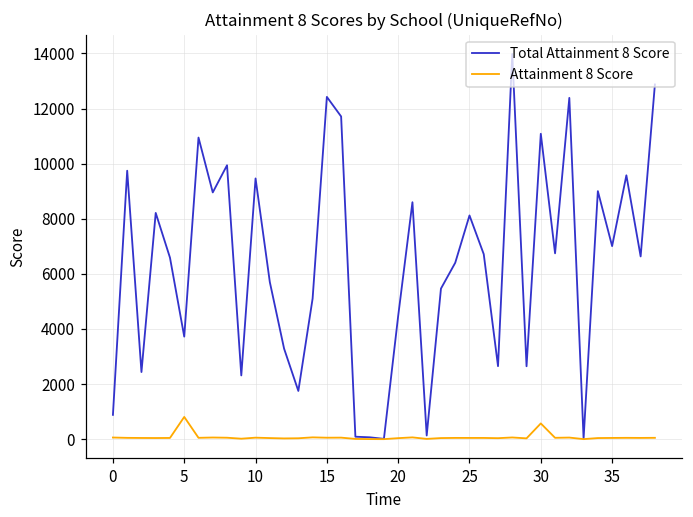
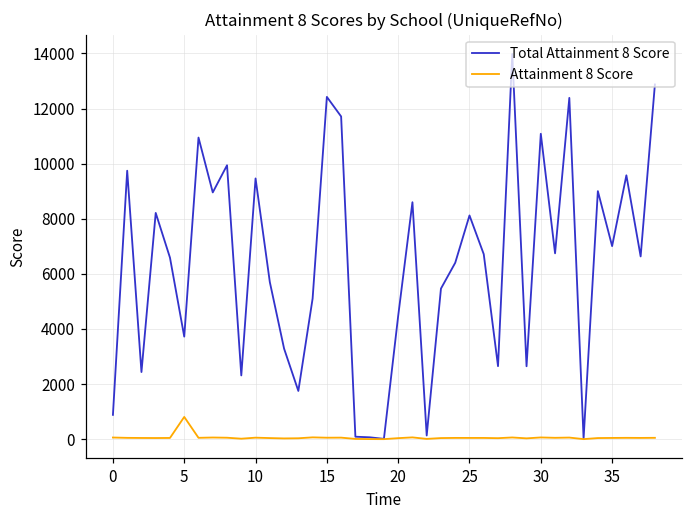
  {
    "Total Attainment 8 Score": {
      "0": 900,
      "5": 3700,
      "10": 9500,
      "15": 12400,
      "20": 4500,
      "25": 8100,
      "30": 11100,
      "35": 7000
    },
    "Attainment 8 Score": {
      "0": 100,
      "5": 800,
      "10": 100,
      "15": 100,
      "20": 0,
      "25": 0,
-     "30": 600,
+     "30": 100,
      "35": 0
    }
  }
